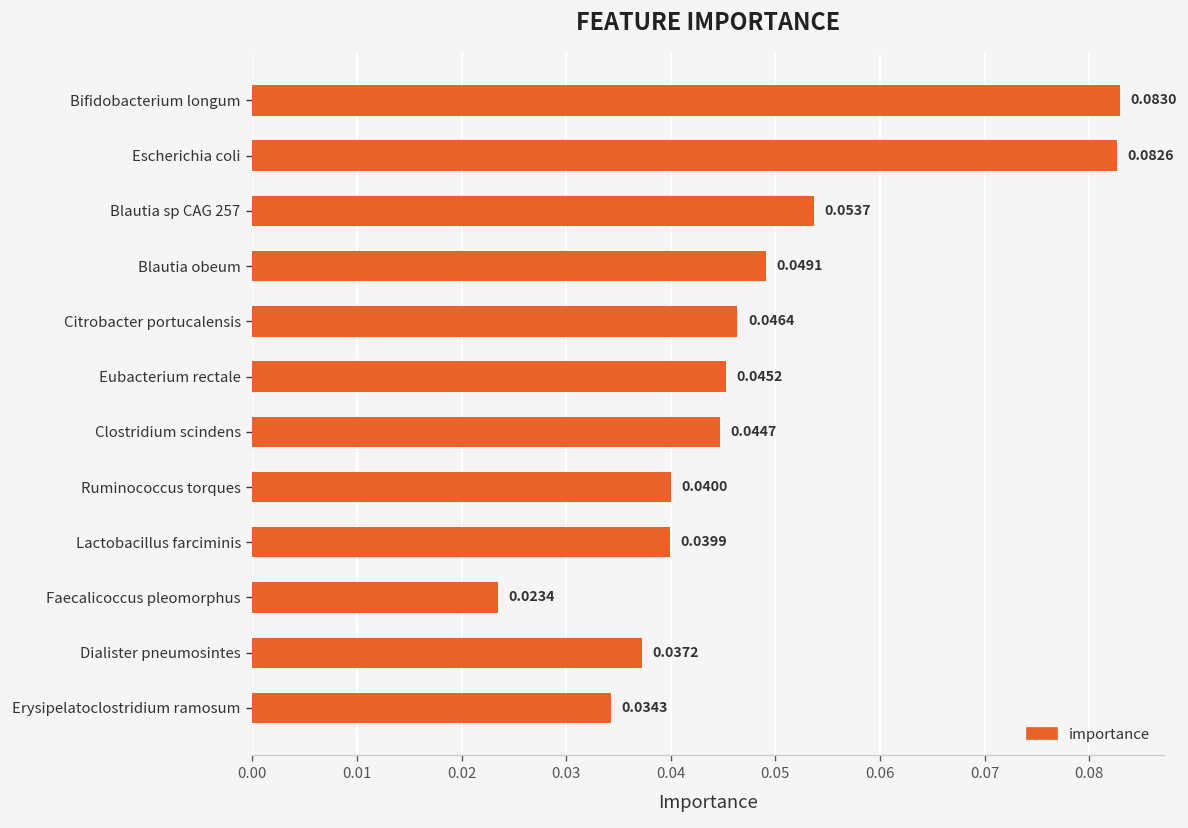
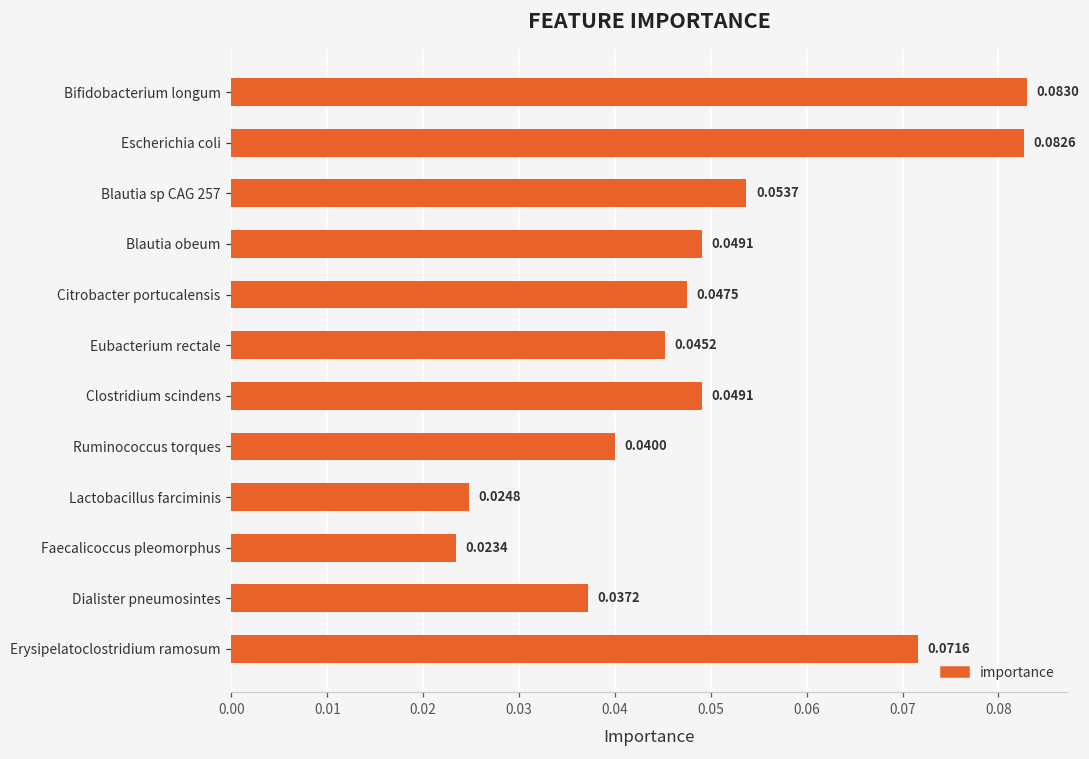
  {
    "Bifidobacterium longum": 0.0830,
    "Escherichia coli": 0.0826,
    "Blautia sp CAG 257": 0.0537,
    "Blautia obeum": 0.0491,
-   "Citrobacter portucalensis": 0.0464,
+   "Citrobacter portucalensis": 0.0475,
    "Eubacterium rectale": 0.0452,
-   "Clostridium scindens": 0.0447,
+   "Clostridium scindens": 0.0491,
    "Ruminococcus torques": 0.0400,
-   "Lactobacillus farciminis": 0.0399,
+   "Lactobacillus farciminis": 0.0248,
    "Faecalicoccus pleomorphus": 0.0234,
    "Dialister pneumosintes": 0.0372,
-   "Erysipelatoclostridium ramosum": 0.0343
+   "Erysipelatoclostridium ramosum": 0.0716
  }
